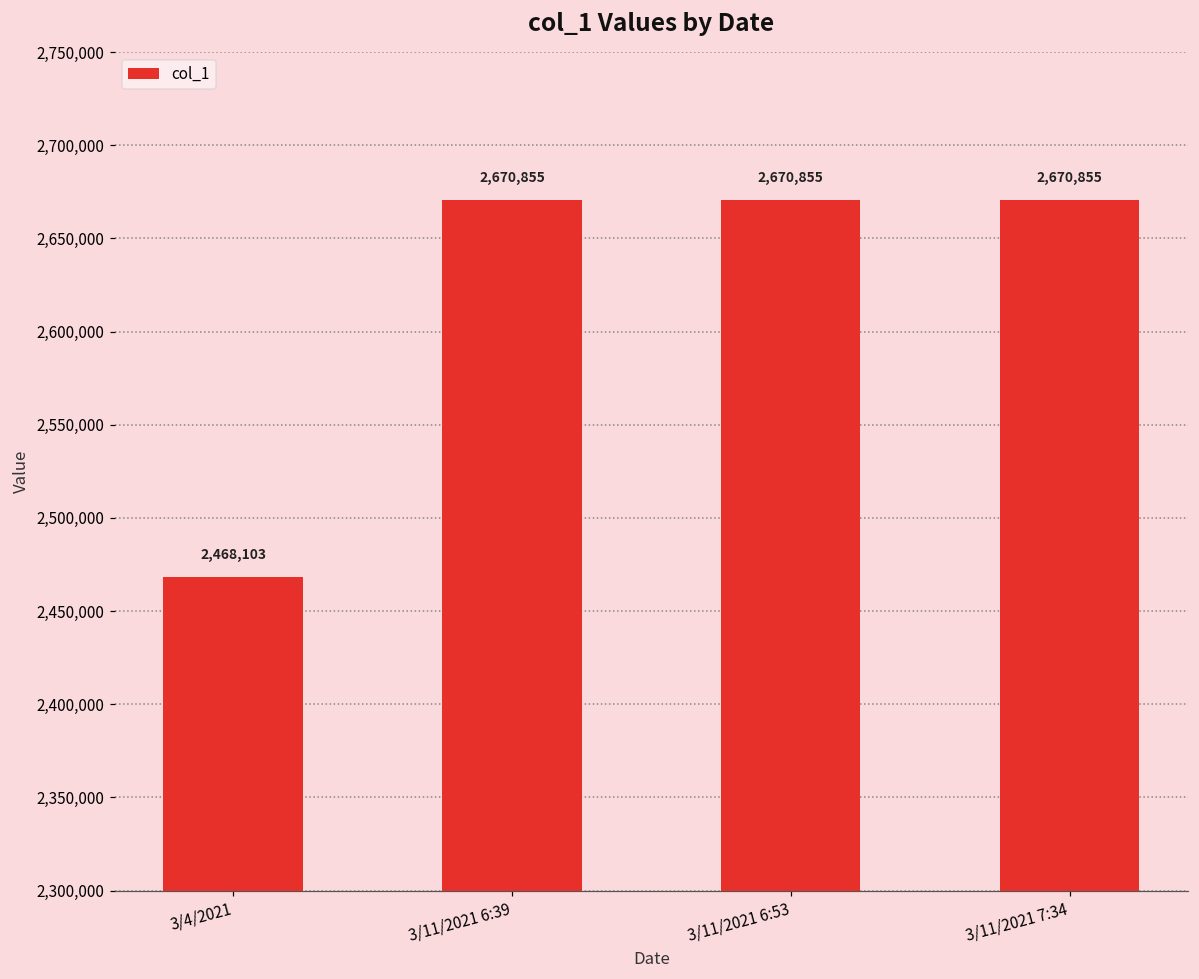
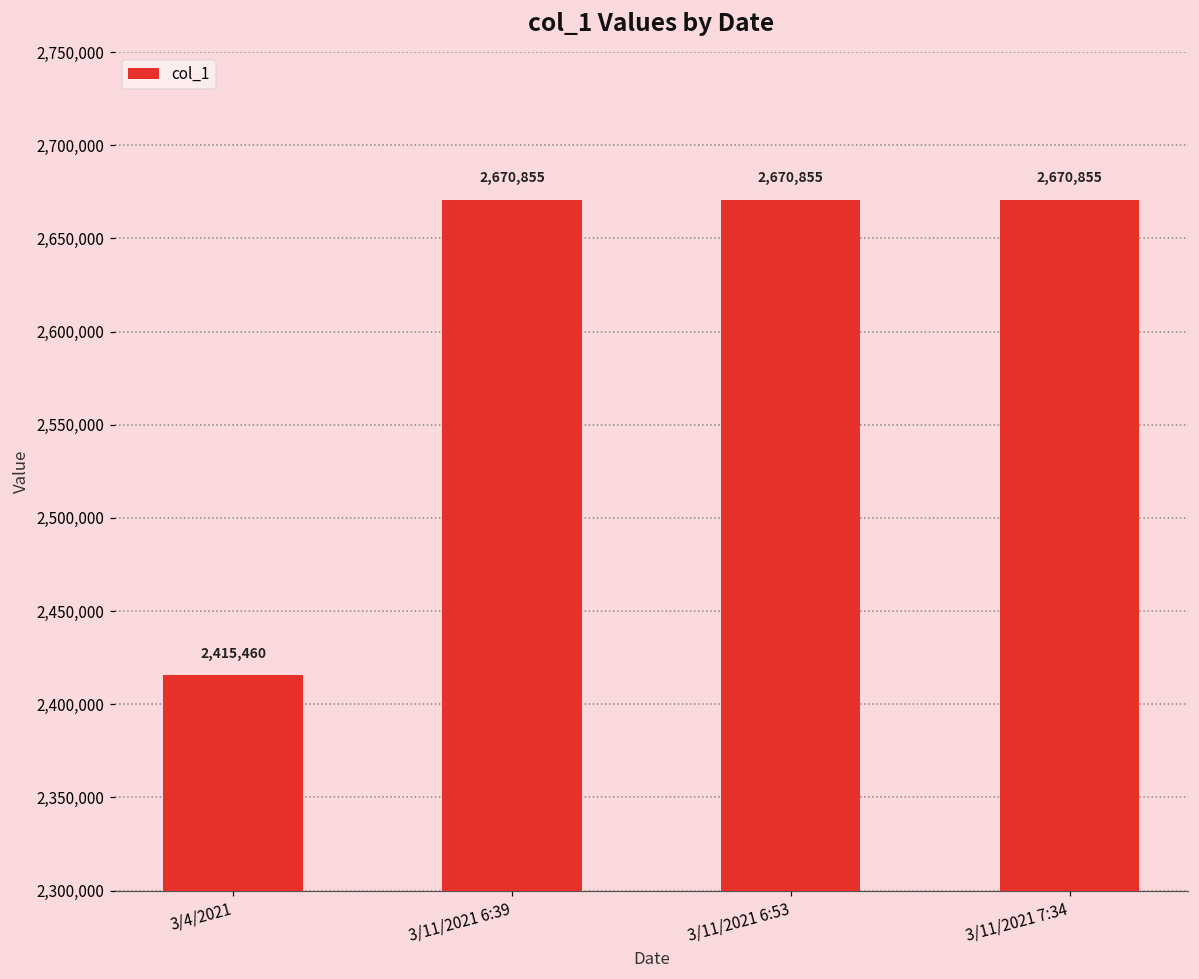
  {
-   "3/4/2021": "2,468,103",
+   "3/4/2021": "2,415,460",
    "3/11/2021 6:39": "2,670,855",
    "3/11/2021 6:53": "2,670,855",
    "3/11/2021 7:34": "2,670,855"
  }
